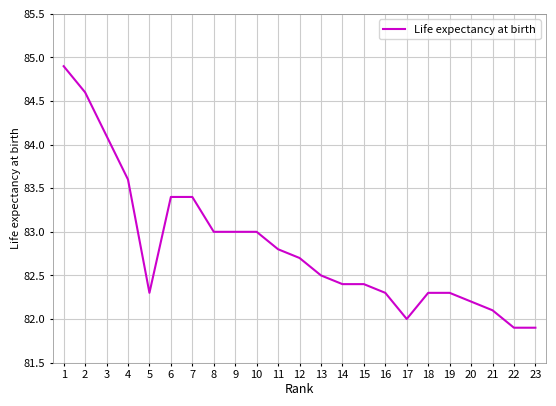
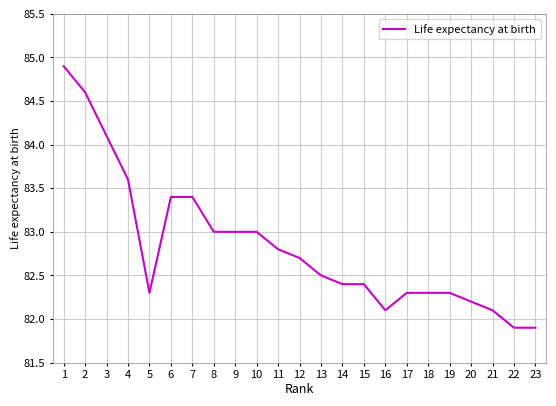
  {
    "1": 84.9,
    "2": 84.6,
    "3": 84.1,
    "4": 83.6,
    "5": 82.3,
    "6": 83.4,
    "7": 83.4,
    "8": 83.0,
    "9": 83.0,
    "10": 83.0,
    "11": 82.8,
    "12": 82.7,
    "13": 82.5,
    "14": 82.4,
    "15": 82.4,
-   "16": 82.3,
-   "17": 82.0,
+   "16": 82.1,
+   "17": 82.3,
    "18": 82.3,
    "19": 82.3,
    "20": 82.2,
    "21": 82.1,
    "22": 81.9,
    "23": 81.9
  }
